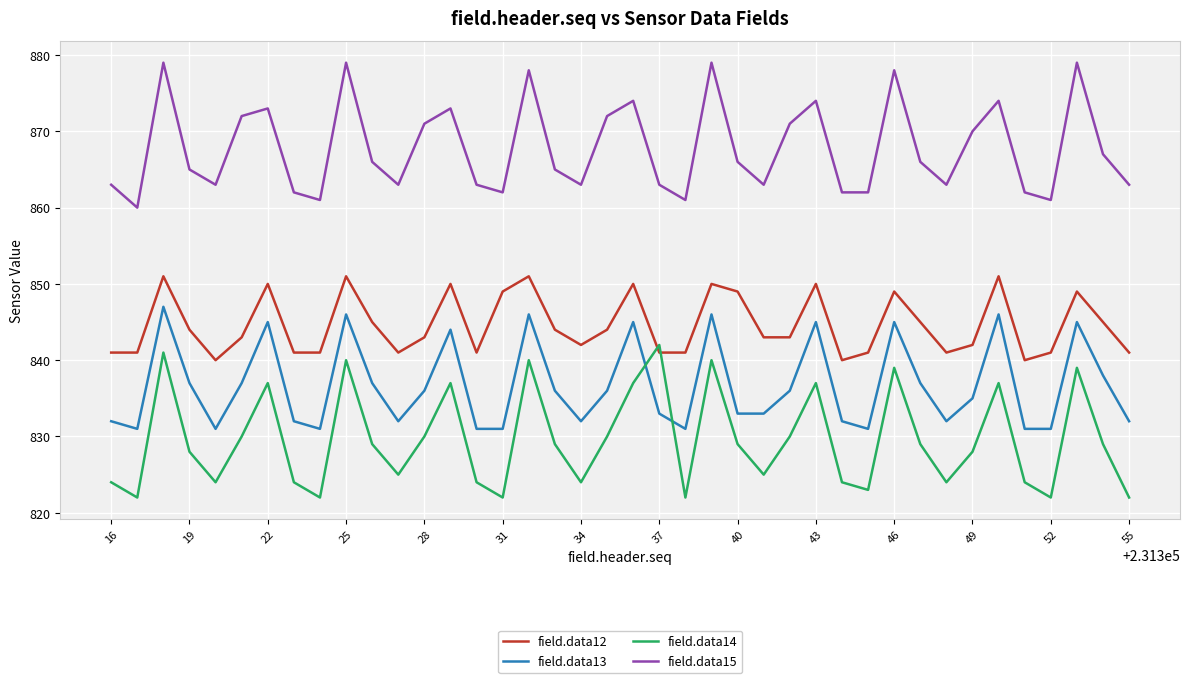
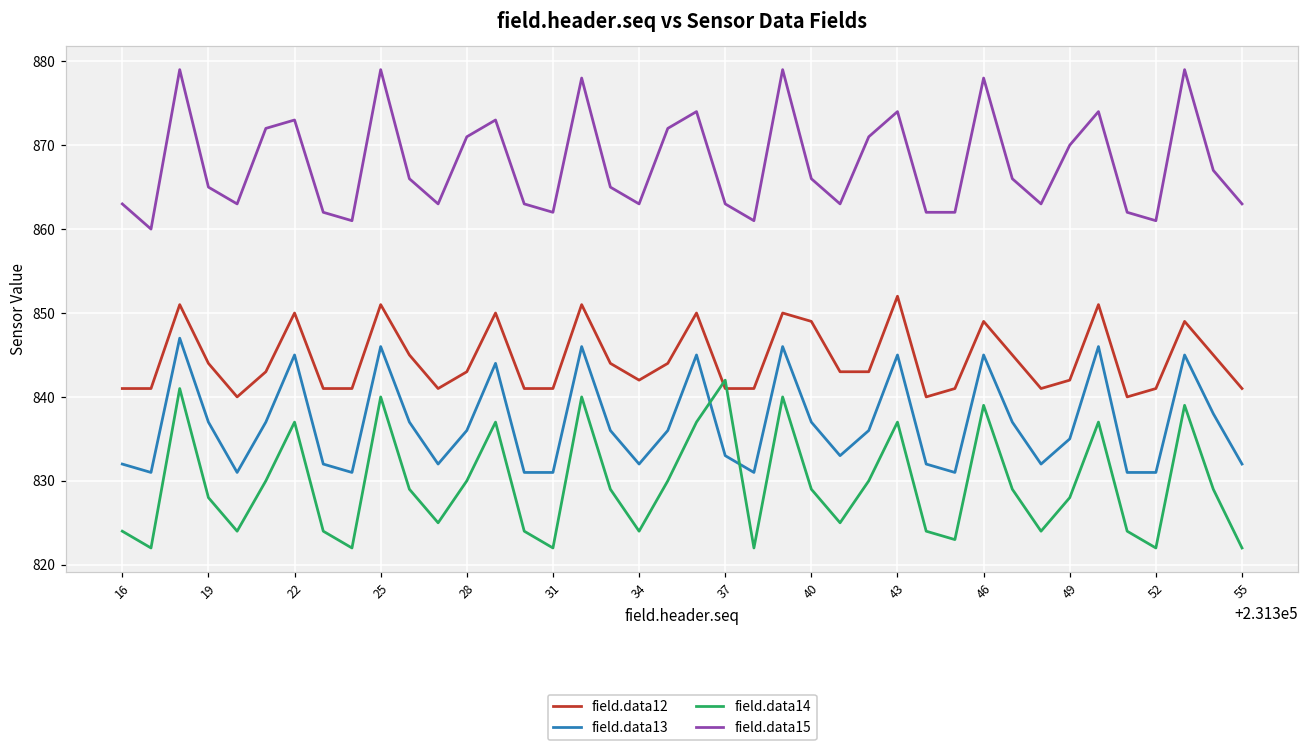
  {
    "field.data12": {
      "16": 841,
      "19": 844,
      "22": 850,
      "25": 851,
      "28": 843,
-     "31": 849,
+     "31": 841,
      "34": 842,
      "37": 841,
      "40": 849,
-     "43": 850,
+     "43": 852,
      "46": 849,
      "49": 842,
      "52": 841,
      "55": 841
    },
    "field.data13": {
      "16": 832,
      "19": 837,
      "22": 845,
      "25": 846,
      "28": 836,
      "31": 831,
      "34": 832,
      "37": 833,
-     "40": 833,
+     "40": 837,
      "43": 845,
      "46": 845,
      "49": 835,
      "52": 831,
      "55": 832
    },
    "field.data14": {
      "16": 824,
      "19": 828,
      "22": 837,
      "25": 840,
      "28": 830,
      "31": 822,
      "34": 824,
      "37": 842,
      "40": 829,
      "43": 837,
      "46": 839,
      "49": 828,
      "52": 822,
      "55": 822
    },
    "field.data15": {
      "16": 863,
      "19": 865,
      "22": 873,
      "25": 879,
      "28": 871,
      "31": 862,
      "34": 863,
      "37": 863,
      "40": 866,
      "43": 874,
      "46": 878,
      "49": 870,
      "52": 861,
      "55": 863
    }
  }
